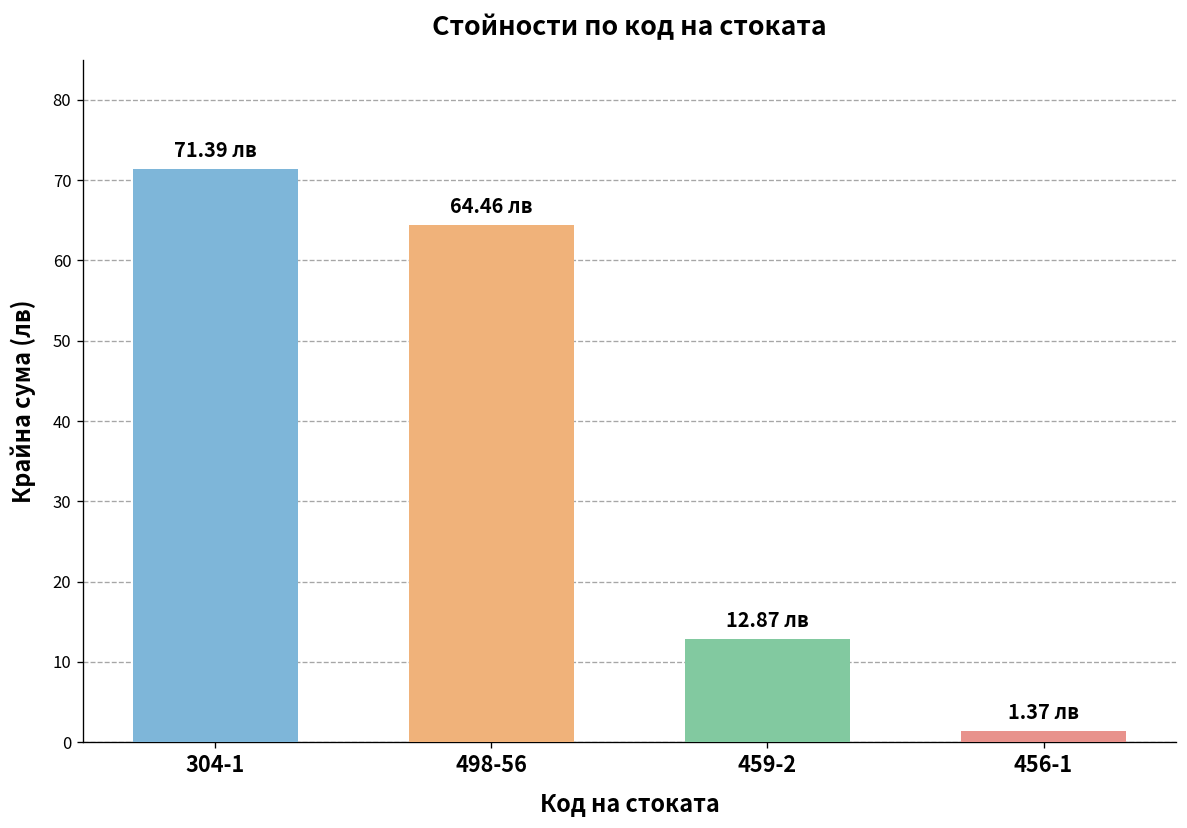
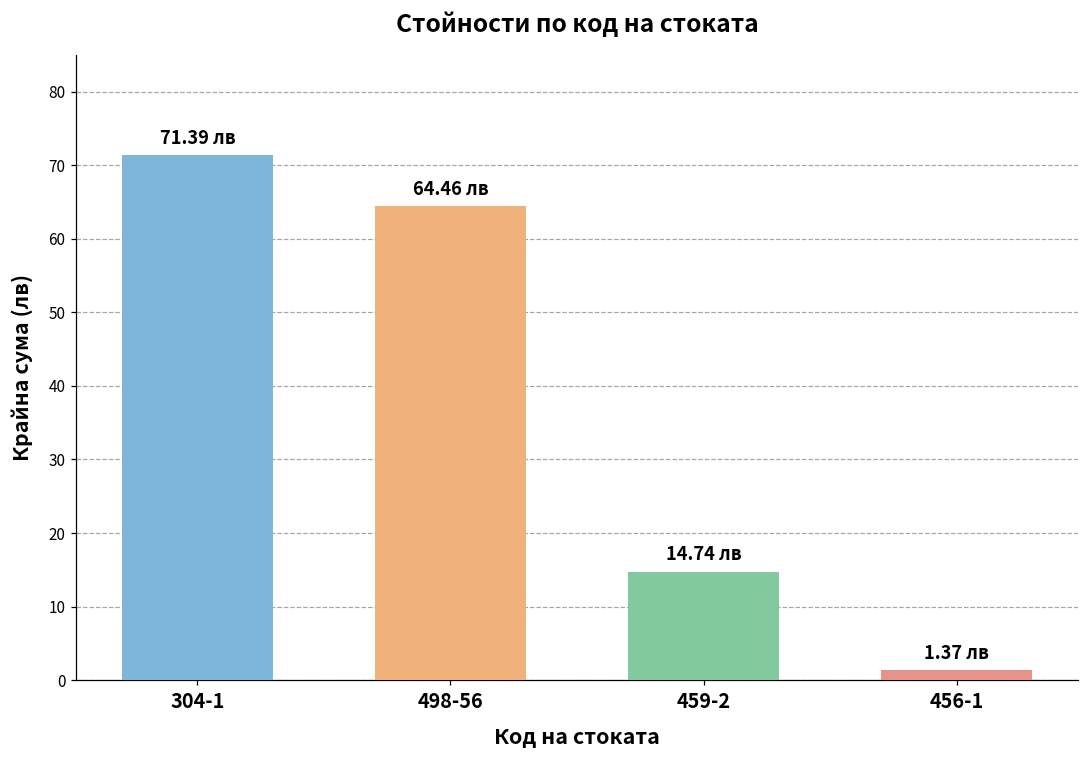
  {
    "304-1": 71.39,
    "498-56": 64.46,
-   "459-2": 12.87,
+   "459-2": 14.74,
    "456-1": 1.37
  }
